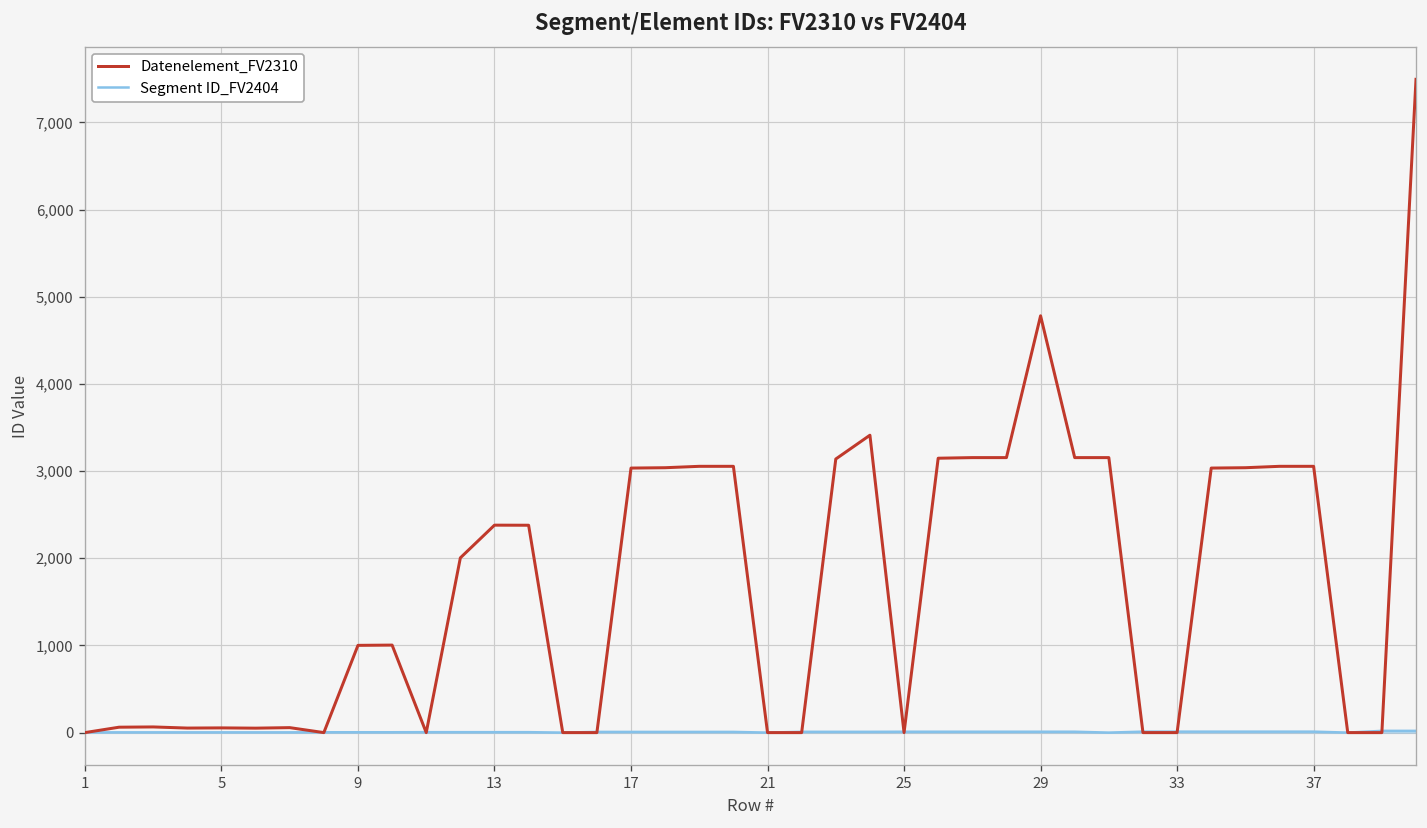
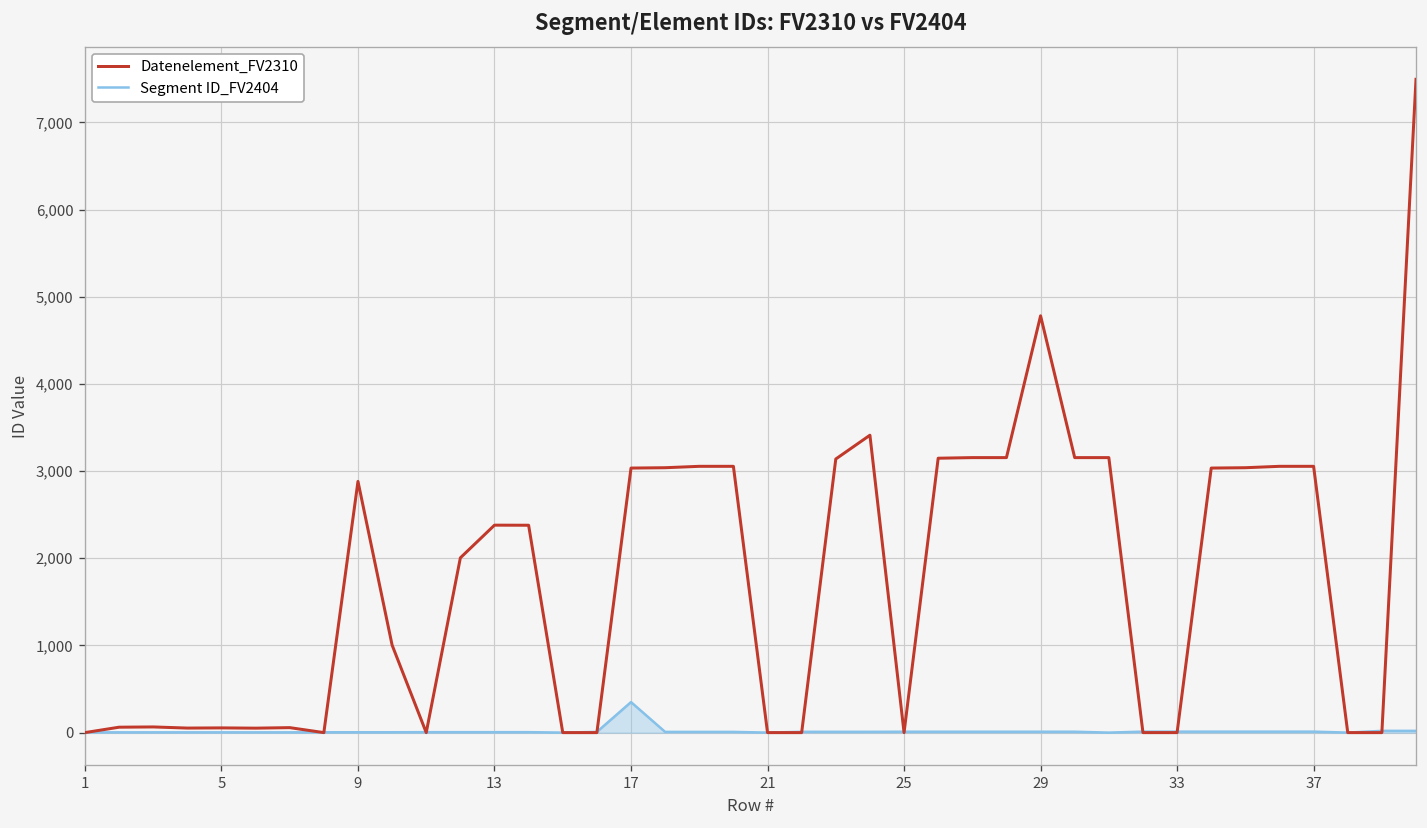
  {
    "Datenelement_FV2310": {
      "5": "100",
-     "9": "1,000",
+     "9": "2,900",
      "13": "2,400",
      "17": "3,000",
      "29": "4,800",
      "37": "3,100"
    },
    "Segment ID_FV2404": {
      "5": "0",
      "9": "0",
      "13": "0",
-     "17": "0",
+     "17": "400",
      "29": "0",
      "37": "0"
    }
  }
